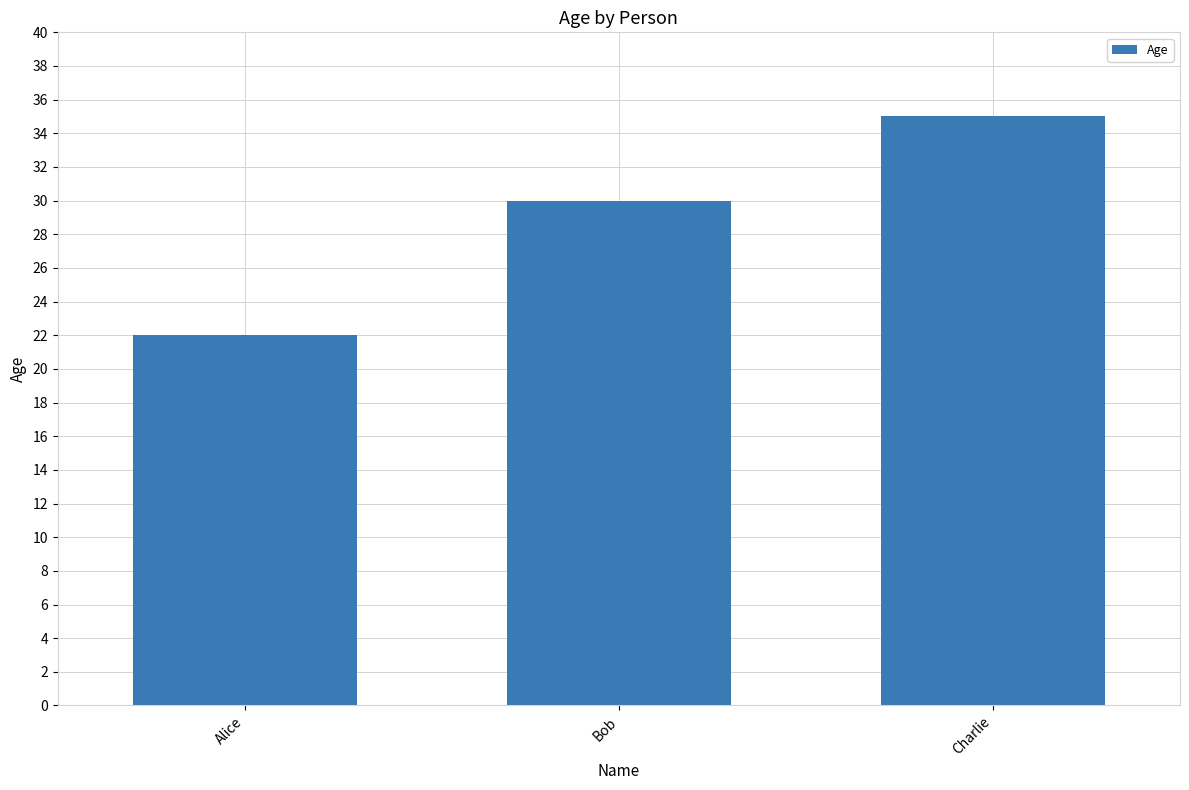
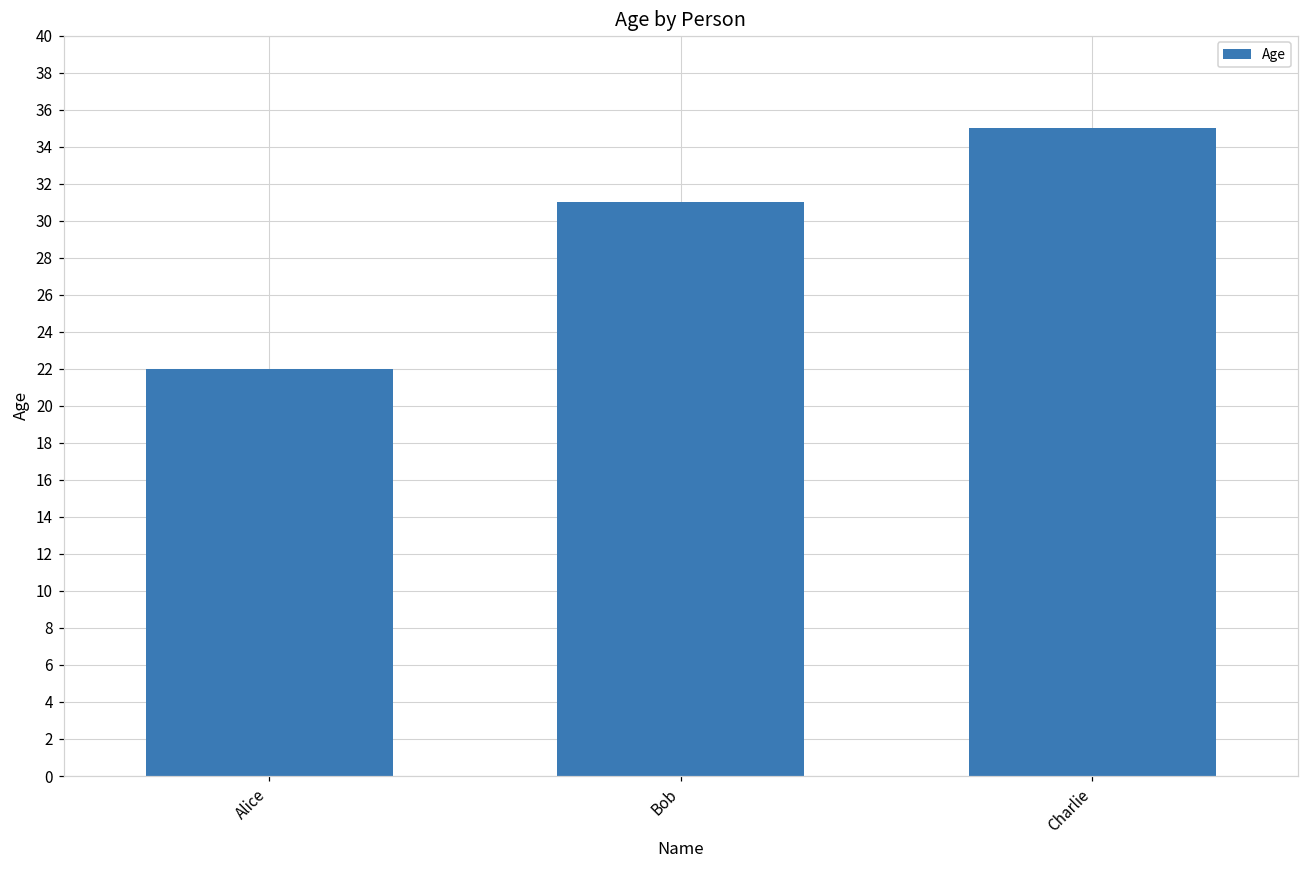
  {
    "Alice": 22,
-   "Bob": 30,
+   "Bob": 31,
    "Charlie": 35
  }
